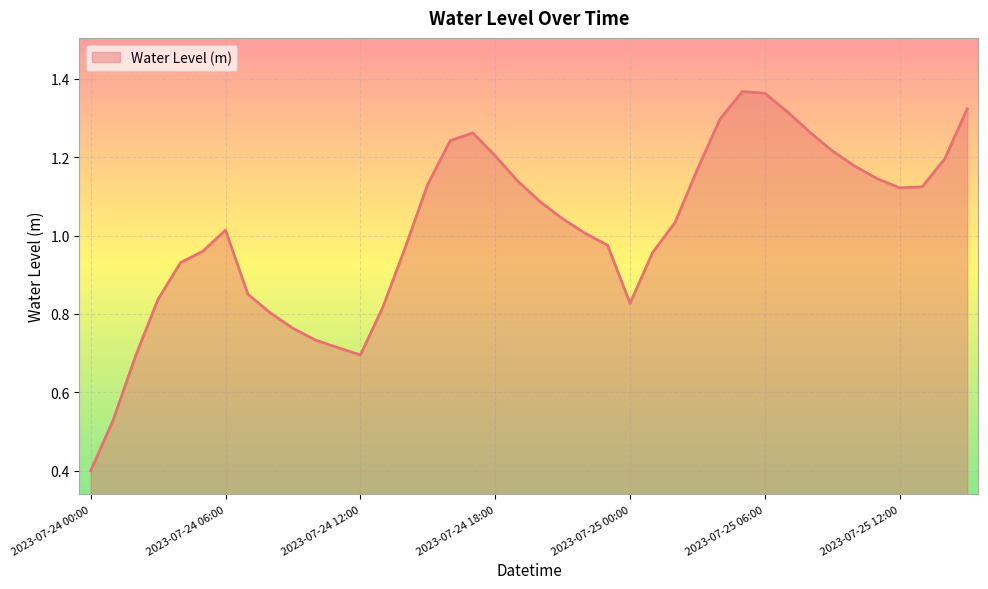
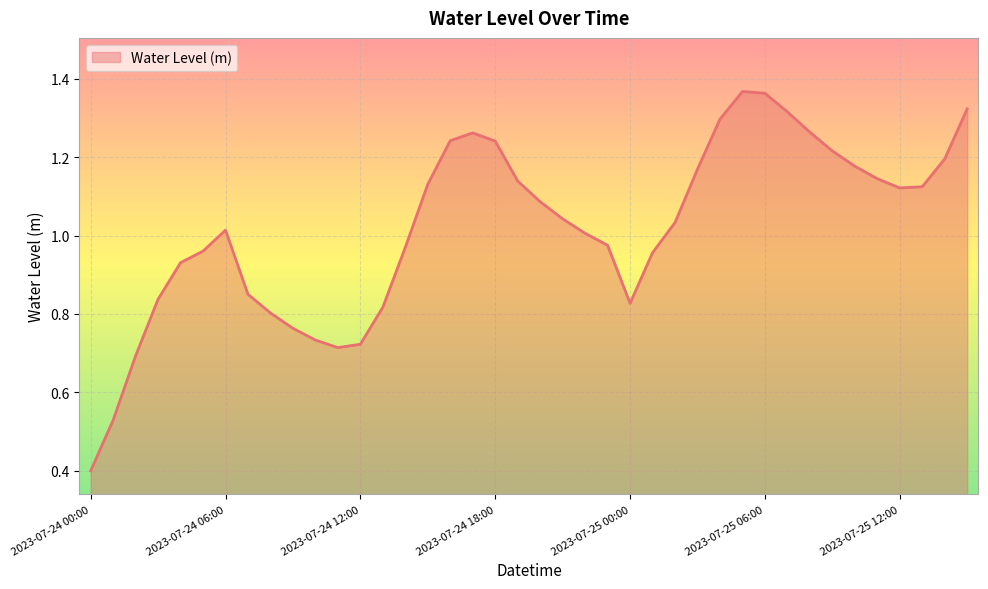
  {
    "2023-07-24 00:00": 0.40,
    "2023-07-24 06:00": 1.01,
-   "2023-07-24 12:00": 0.70,
-   "2023-07-24 18:00": 1.20,
+   "2023-07-24 12:00": 0.72,
+   "2023-07-24 18:00": 1.24,
    "2023-07-25 00:00": 0.83,
    "2023-07-25 06:00": 1.36,
    "2023-07-25 12:00": 1.12
  }
